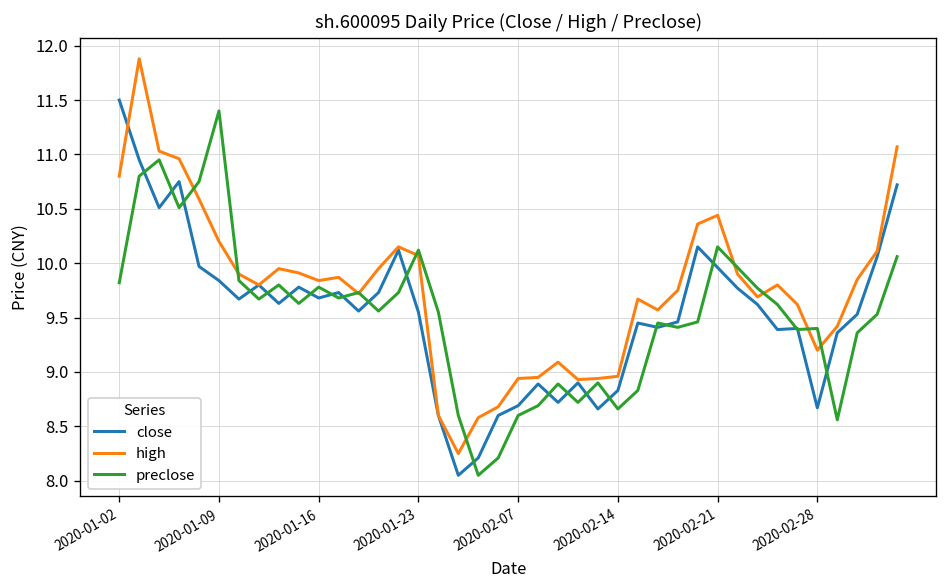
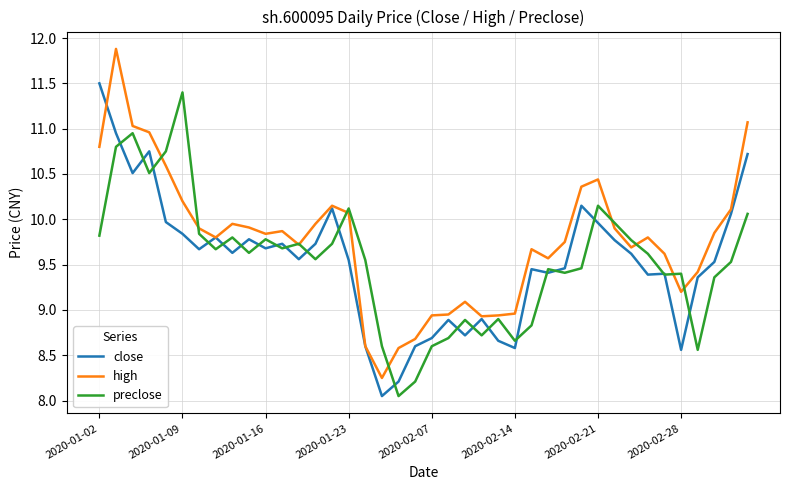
  {
    "close": {
      "2020-01-02": 11.5,
      "2020-01-09": 9.8,
      "2020-01-16": 9.7,
      "2020-01-23": 9.6,
      "2020-02-07": 8.7,
-     "2020-02-14": 8.8,
+     "2020-02-14": 8.6,
      "2020-02-21": 10.0,
-     "2020-02-28": 8.7
+     "2020-02-28": 8.6
    },
    "high": {
      "2020-01-02": 10.8,
      "2020-01-09": 10.2,
      "2020-01-16": 9.8,
      "2020-01-23": 10.1,
      "2020-02-07": 8.9,
      "2020-02-14": 9.0,
      "2020-02-21": 10.4,
      "2020-02-28": 9.2
    },
    "preclose": {
      "2020-01-02": 9.8,
      "2020-01-09": 11.4,
      "2020-01-16": 9.8,
      "2020-01-23": 10.1,
      "2020-02-07": 8.6,
      "2020-02-14": 8.7,
      "2020-02-21": 10.2,
      "2020-02-28": 9.4
    }
  }
